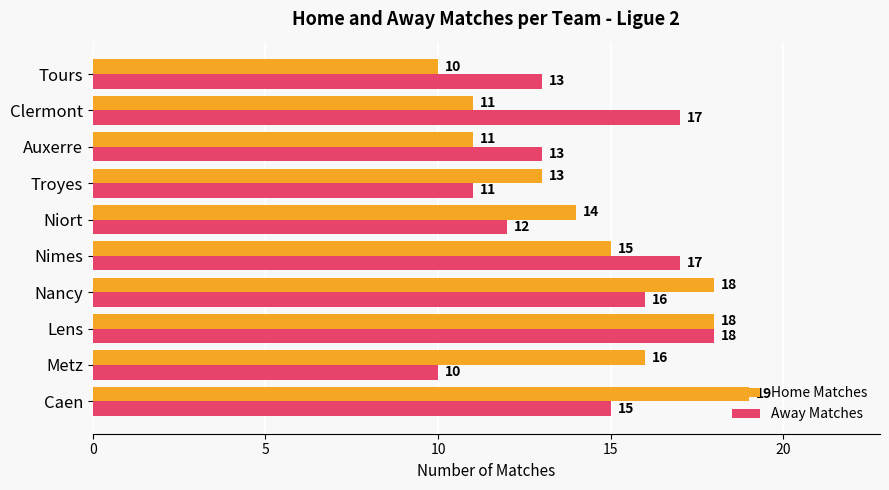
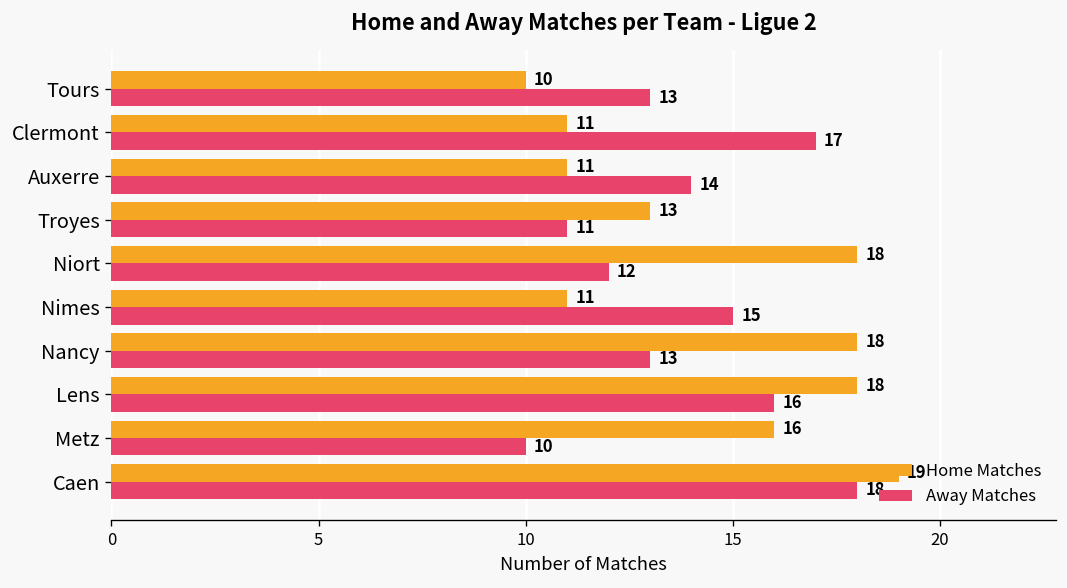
  {
    "Home Matches": {
      "Tours": 10,
      "Clermont": 11,
      "Auxerre": 11,
      "Troyes": 13,
-     "Niort": 14,
-     "Nimes": 15,
+     "Niort": 18,
+     "Nimes": 11,
      "Nancy": 18,
      "Lens": 18,
      "Metz": 16,
      "Caen": 19
    },
    "Away Matches": {
      "Tours": 13,
      "Clermont": 17,
-     "Auxerre": 13,
+     "Auxerre": 14,
      "Troyes": 11,
      "Niort": 12,
-     "Nimes": 17,
-     "Nancy": 16,
-     "Lens": 18,
+     "Nimes": 15,
+     "Nancy": 13,
+     "Lens": 16,
      "Metz": 10,
-     "Caen": 15
+     "Caen": 18
    }
  }
